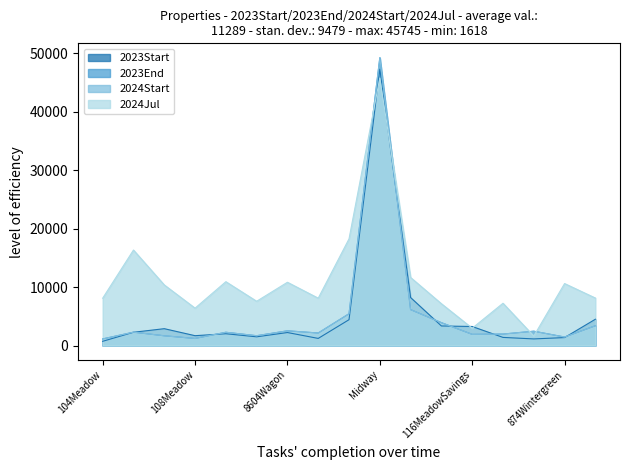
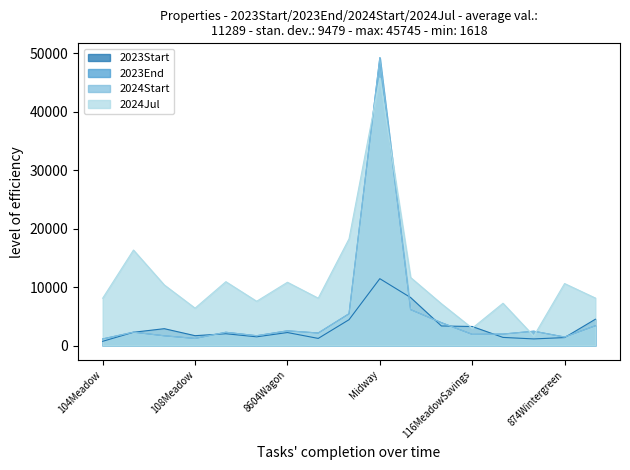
  {
    "2023Start": {
      "108Meadow": 2000,
-     "Midway": 47000
+     "Midway": 11000
    }
  }
